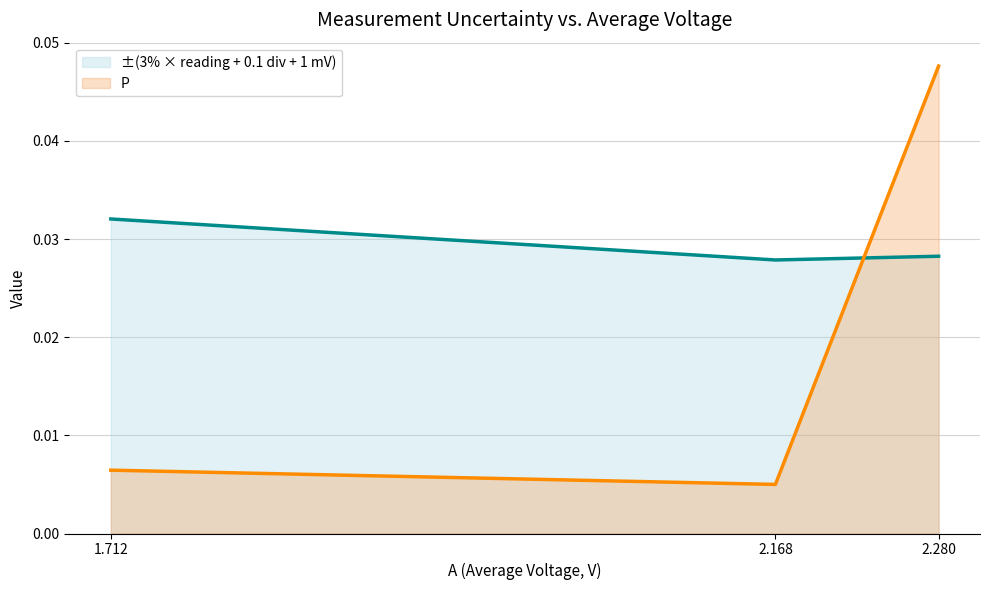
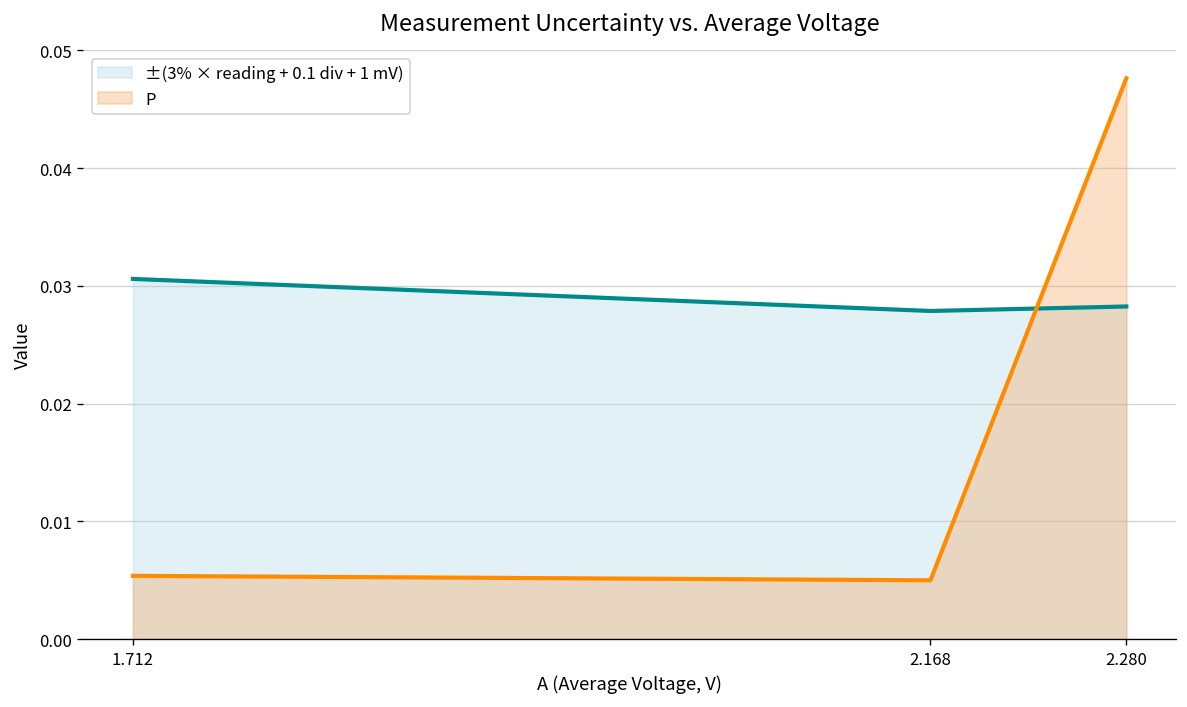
  {
    "±(3% × reading + 0.1 div + 1 mV)": {
-     "1.712": 0.032,
+     "1.712": 0.031,
      "2.168": 0.028,
      "2.280": 0.028
    },
    "P": {
-     "1.712": 0.006,
+     "1.712": 0.005,
      "2.168": 0.005,
      "2.280": 0.048
    }
  }
